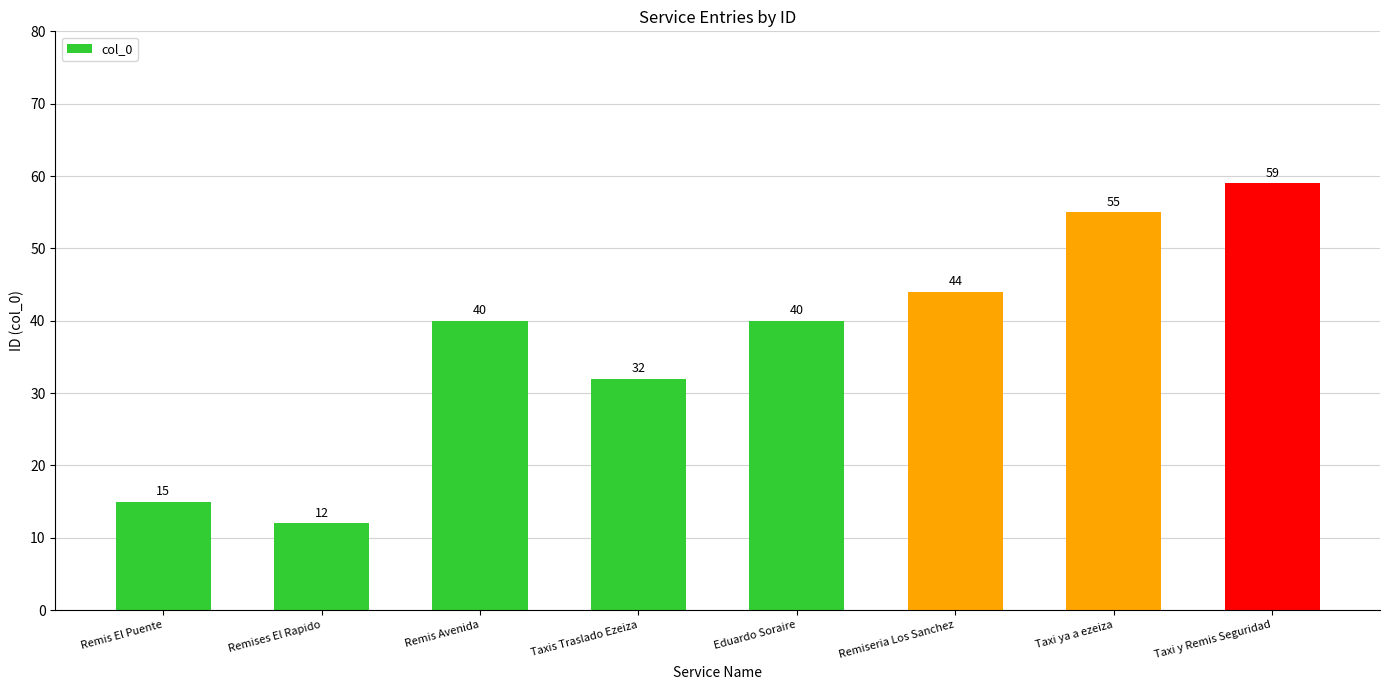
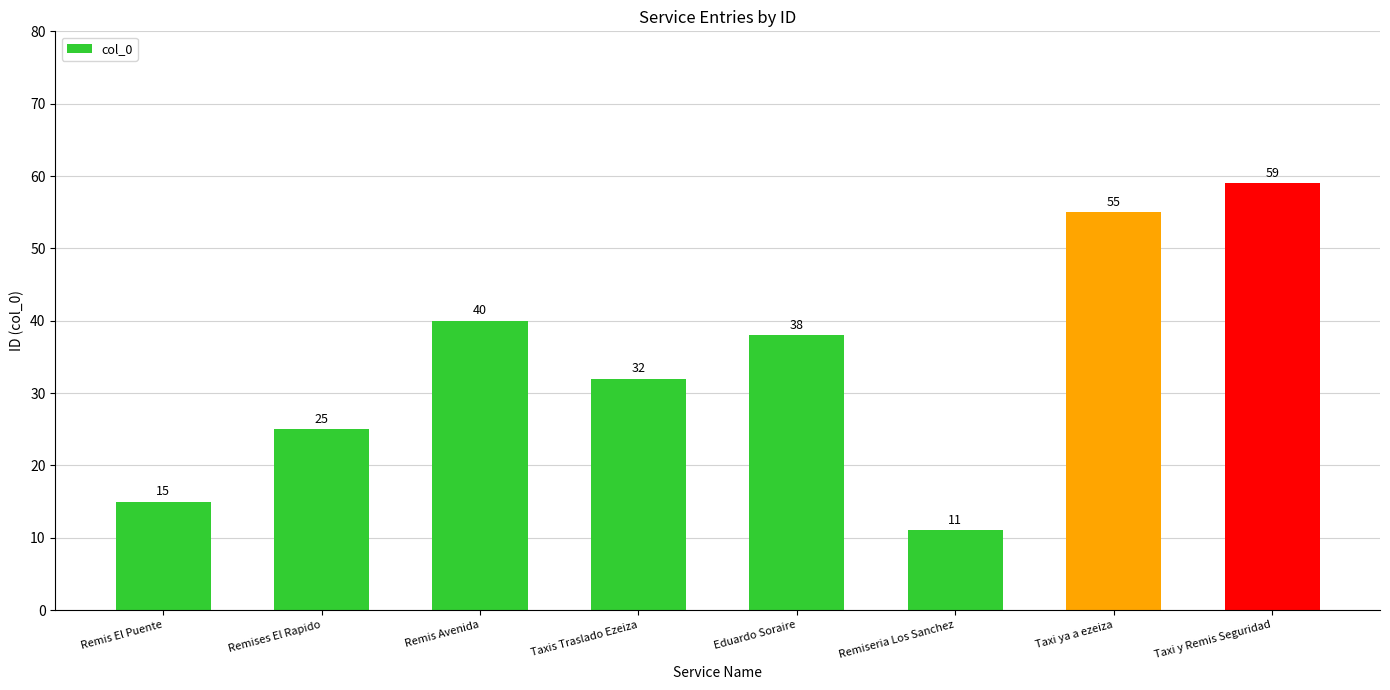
  {
    "Remis El Puente": 15,
-   "Remises El Rapido": 12,
+   "Remises El Rapido": 25,
    "Remis Avenida": 40,
    "Taxis Traslado Ezeiza": 32,
-   "Eduardo Soraire": 40,
-   "Remiseria Los Sanchez": 44,
+   "Eduardo Soraire": 38,
+   "Remiseria Los Sanchez": 11,
    "Taxi ya a ezeiza": 55,
    "Taxi y Remis Seguridad": 59
  }
